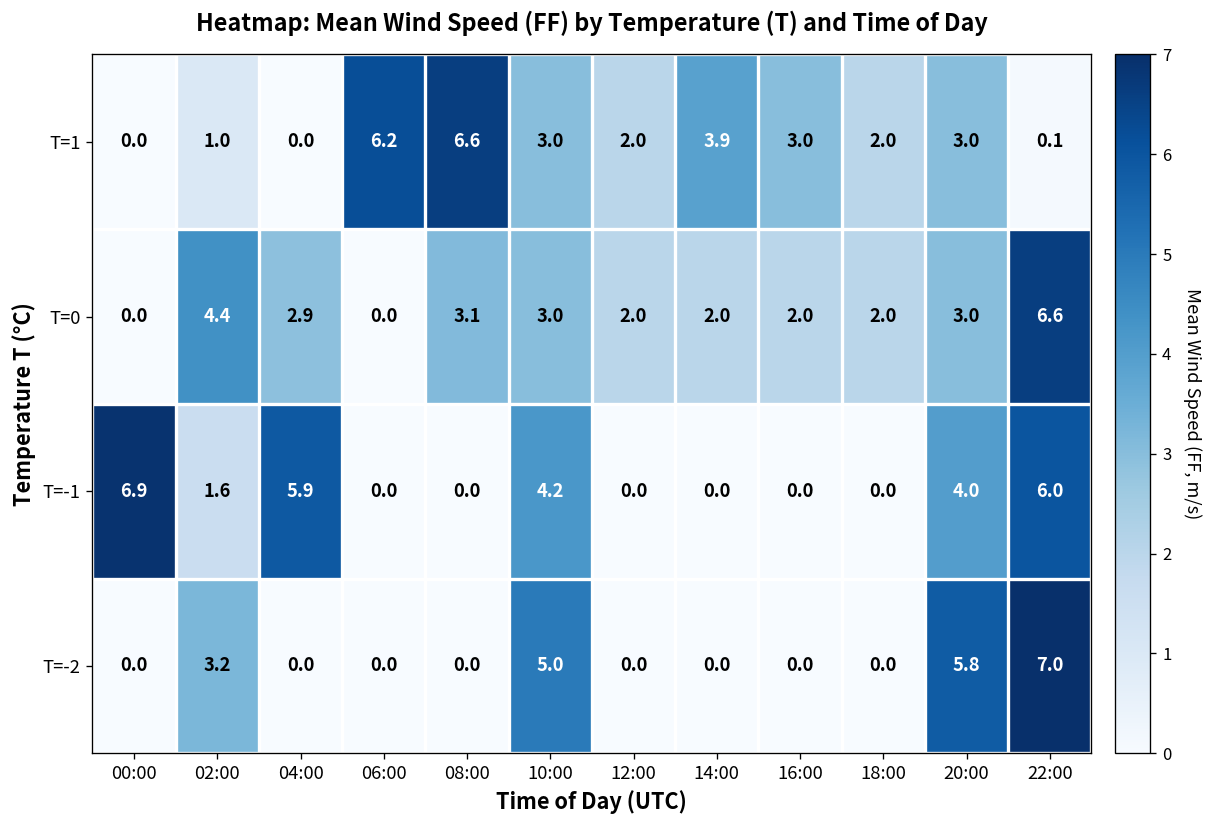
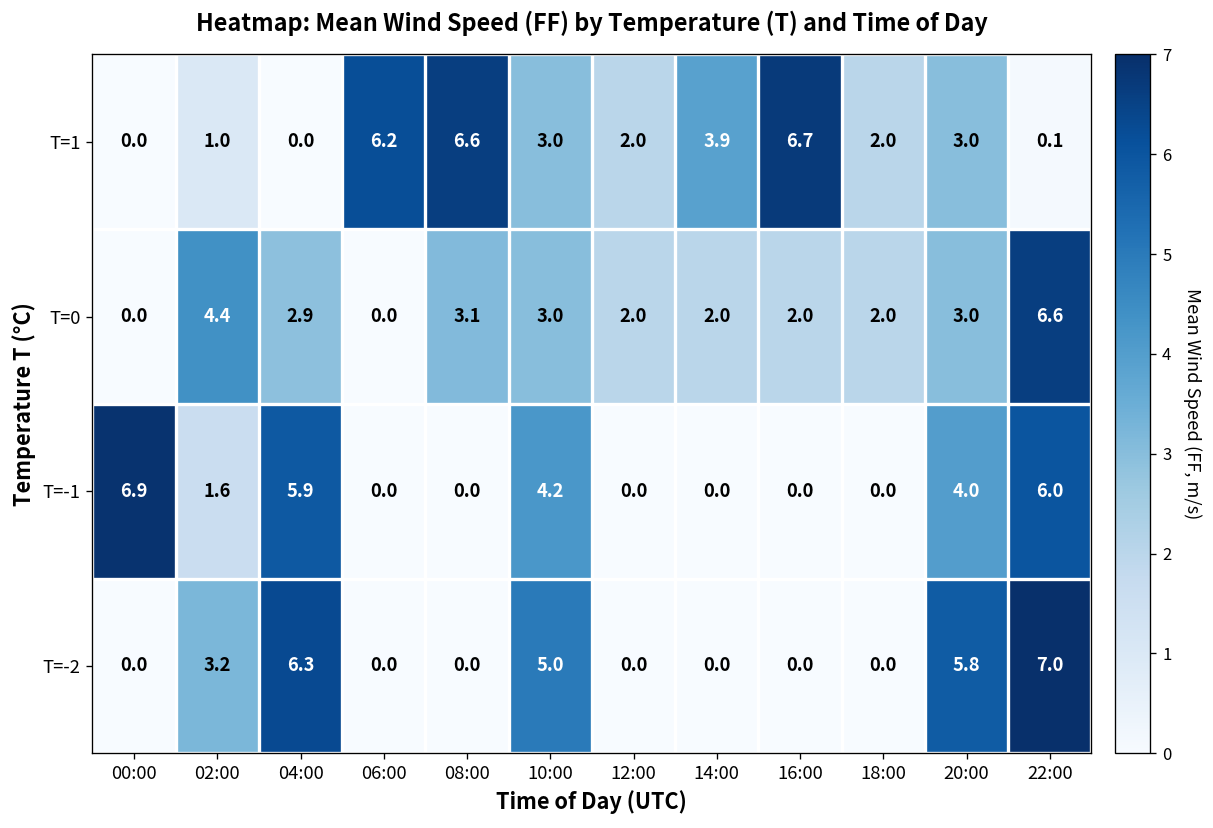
  {
    "T=1": {
      "00:00": 0.0,
      "02:00": 1.0,
      "04:00": 0.0,
      "06:00": 6.2,
      "08:00": 6.6,
      "10:00": 3.0,
      "12:00": 2.0,
      "14:00": 3.9,
-     "16:00": 3.0,
+     "16:00": 6.7,
      "18:00": 2.0,
      "20:00": 3.0,
      "22:00": 0.1
    },
    "T=0": {
      "00:00": 0.0,
      "02:00": 4.4,
      "04:00": 2.9,
      "06:00": 0.0,
      "08:00": 3.1,
      "10:00": 3.0,
      "12:00": 2.0,
      "14:00": 2.0,
      "16:00": 2.0,
      "18:00": 2.0,
      "20:00": 3.0,
      "22:00": 6.6
    },
    "T=-1": {
      "00:00": 6.9,
      "02:00": 1.6,
      "04:00": 5.9,
      "06:00": 0.0,
      "08:00": 0.0,
      "10:00": 4.2,
      "12:00": 0.0,
      "14:00": 0.0,
      "16:00": 0.0,
      "18:00": 0.0,
      "20:00": 4.0,
      "22:00": 6.0
    },
    "T=-2": {
      "00:00": 0.0,
      "02:00": 3.2,
-     "04:00": 0.0,
+     "04:00": 6.3,
      "06:00": 0.0,
      "08:00": 0.0,
      "10:00": 5.0,
      "12:00": 0.0,
      "14:00": 0.0,
      "16:00": 0.0,
      "18:00": 0.0,
      "20:00": 5.8,
      "22:00": 7.0
    }
  }
